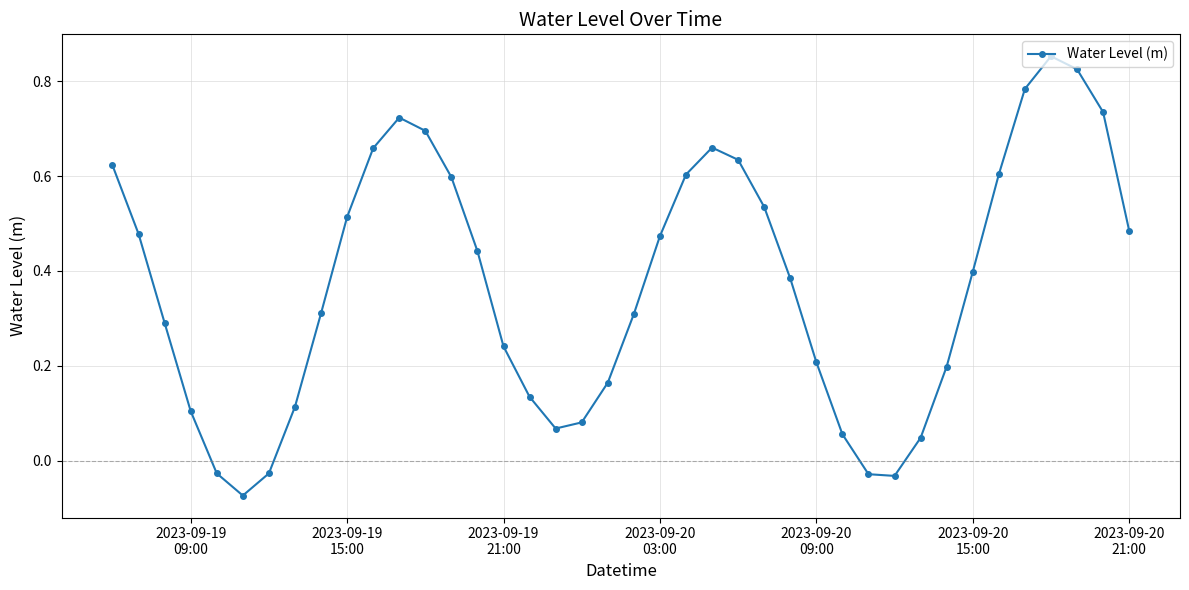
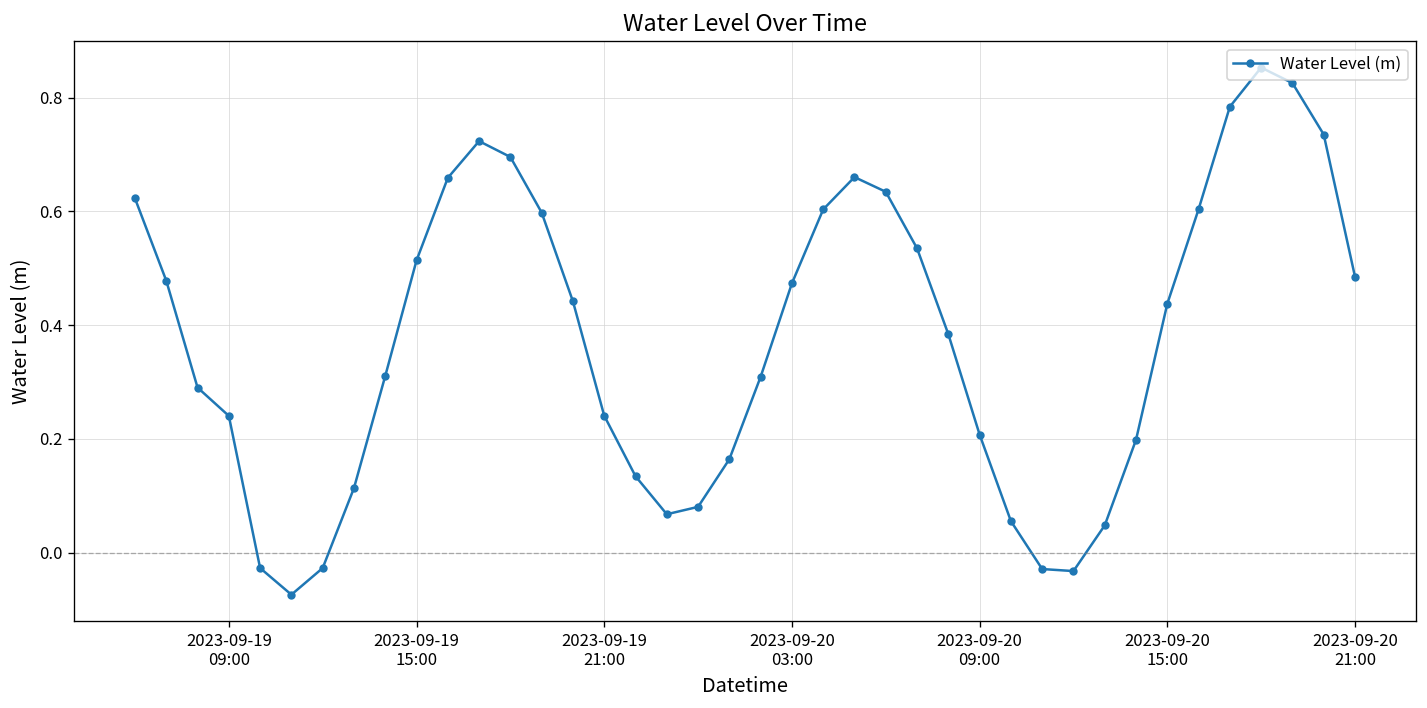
  {
-   "2023-09-19 09:00": 0.10,
+   "2023-09-19 09:00": 0.24,
    "2023-09-19 15:00": 0.51,
    "2023-09-19 21:00": 0.24,
    "2023-09-20 03:00": 0.47,
    "2023-09-20 09:00": 0.21,
-   "2023-09-20 15:00": 0.40,
+   "2023-09-20 15:00": 0.44,
    "2023-09-20 21:00": 0.49
  }
